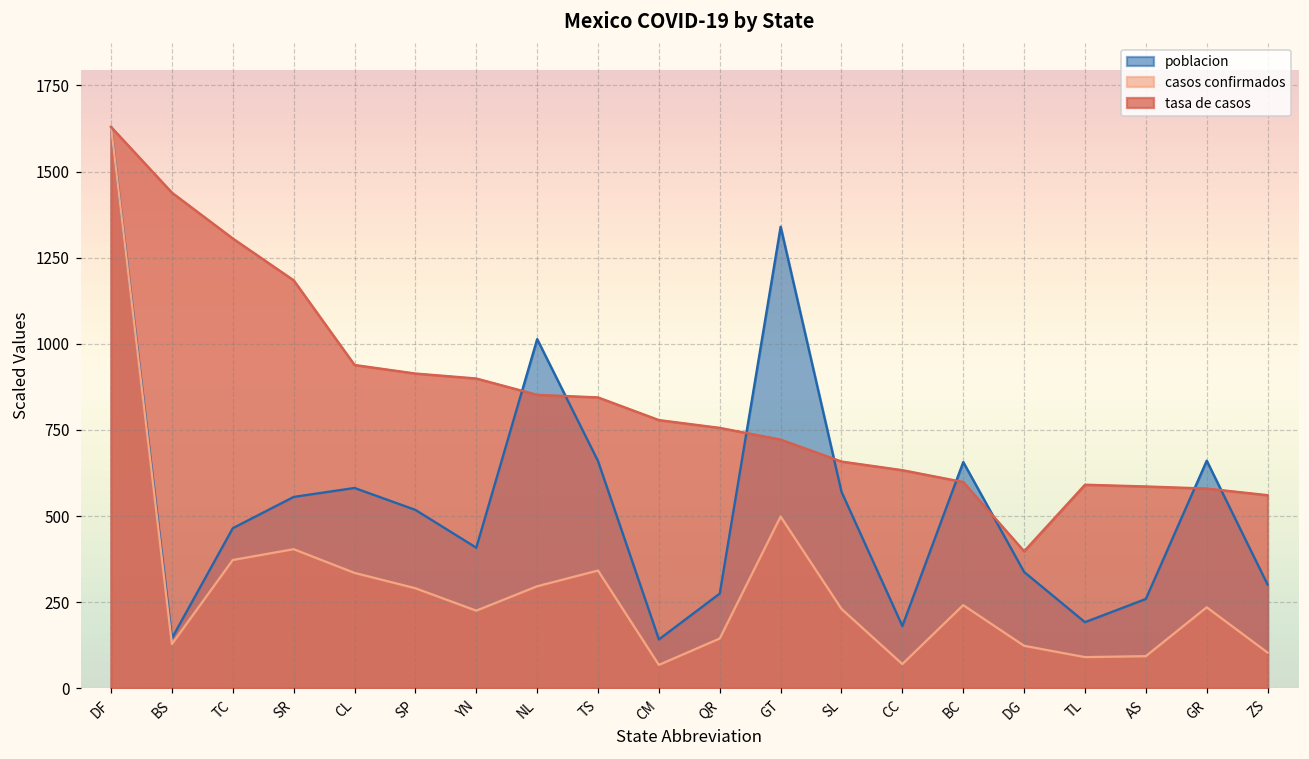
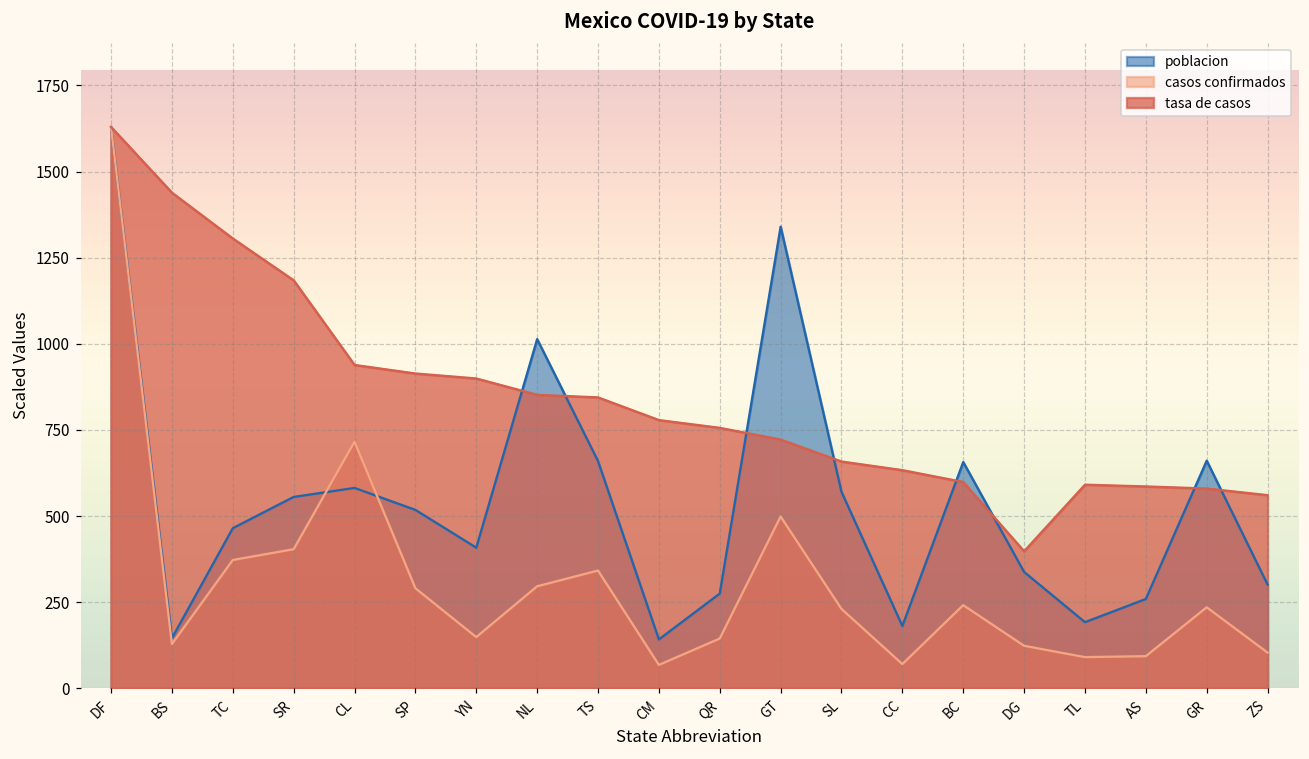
  {
    "poblacion": {
      "BS": 150,
      "TC": 460,
      "SR": 560,
      "CL": 580,
      "SP": 520,
      "YN": 410,
      "NL": 1010,
      "TS": 660,
      "CM": 140,
      "QR": 270,
      "GT": 1340,
      "SL": 570,
      "CC": 180,
      "BC": 660,
      "DG": 340,
      "TL": 190,
      "AS": 260,
      "GR": 660,
      "ZS": 300
    },
    "casos confirmados": {
      "BS": 130,
      "TC": 370,
      "SR": 400,
-     "CL": 330,
+     "CL": 720,
      "SP": 290,
-     "YN": 230,
+     "YN": 150,
      "NL": 300,
      "TS": 340,
      "CM": 70,
      "QR": 140,
      "GT": 500,
      "SL": 230,
      "CC": 70,
      "BC": 240,
      "DG": 120,
      "TL": 90,
      "AS": 90,
      "GR": 240,
      "ZS": 100
    },
    "tasa de casos": {
      "BS": 1440,
      "TC": 1310,
      "SR": 1180,
      "CL": 940,
      "SP": 910,
      "YN": 900,
      "NL": 850,
      "TS": 840,
      "CM": 780,
      "QR": 760,
      "GT": 720,
      "SL": 660,
      "CC": 630,
      "BC": 600,
      "DG": 400,
      "TL": 590,
      "AS": 590,
      "GR": 580,
      "ZS": 560
    }
  }
